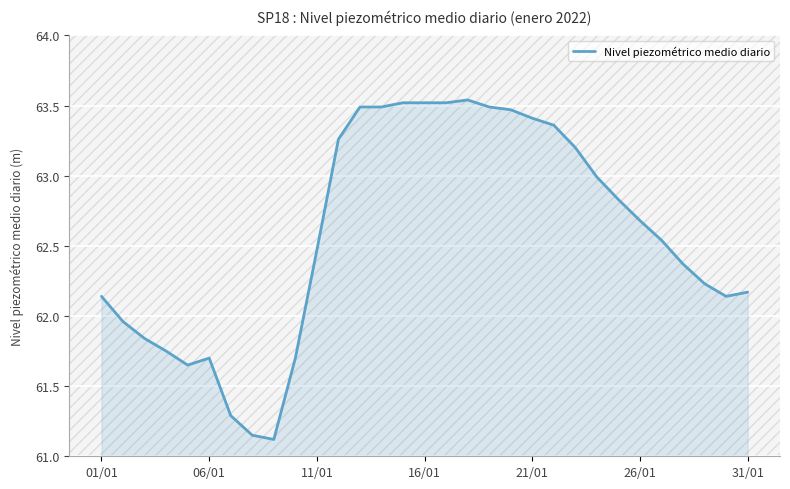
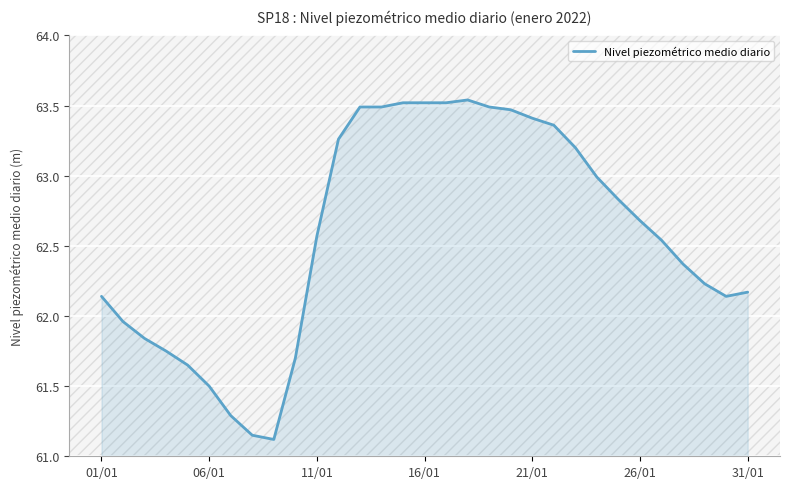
  {
    "01/01": 62.14,
-   "06/01": 61.7,
-   "11/01": 62.47,
+   "06/01": 61.5,
+   "11/01": 62.57,
    "16/01": 63.52,
    "21/01": 63.41,
    "26/01": 62.68,
    "31/01": 62.17
  }
